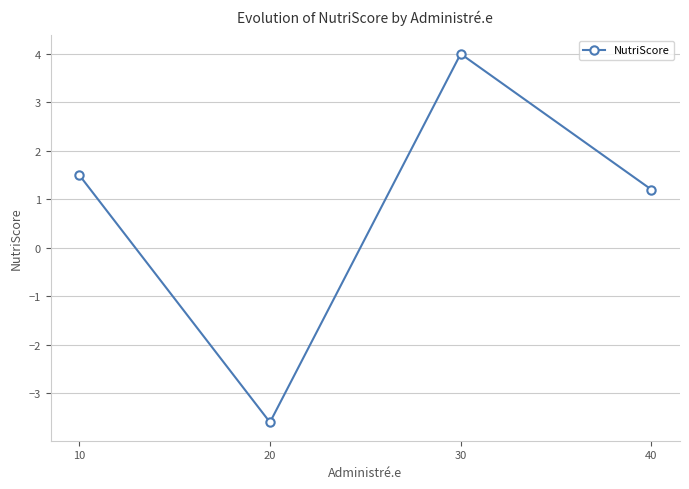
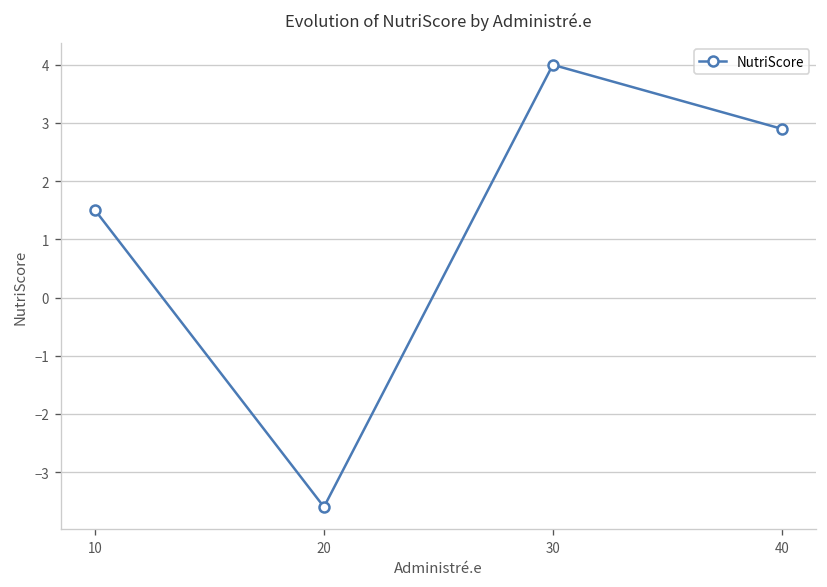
  {
    "10": 1.5,
    "20": -3.6,
    "30": 4.0,
-   "40": 1.2
+   "40": 2.9
  }
